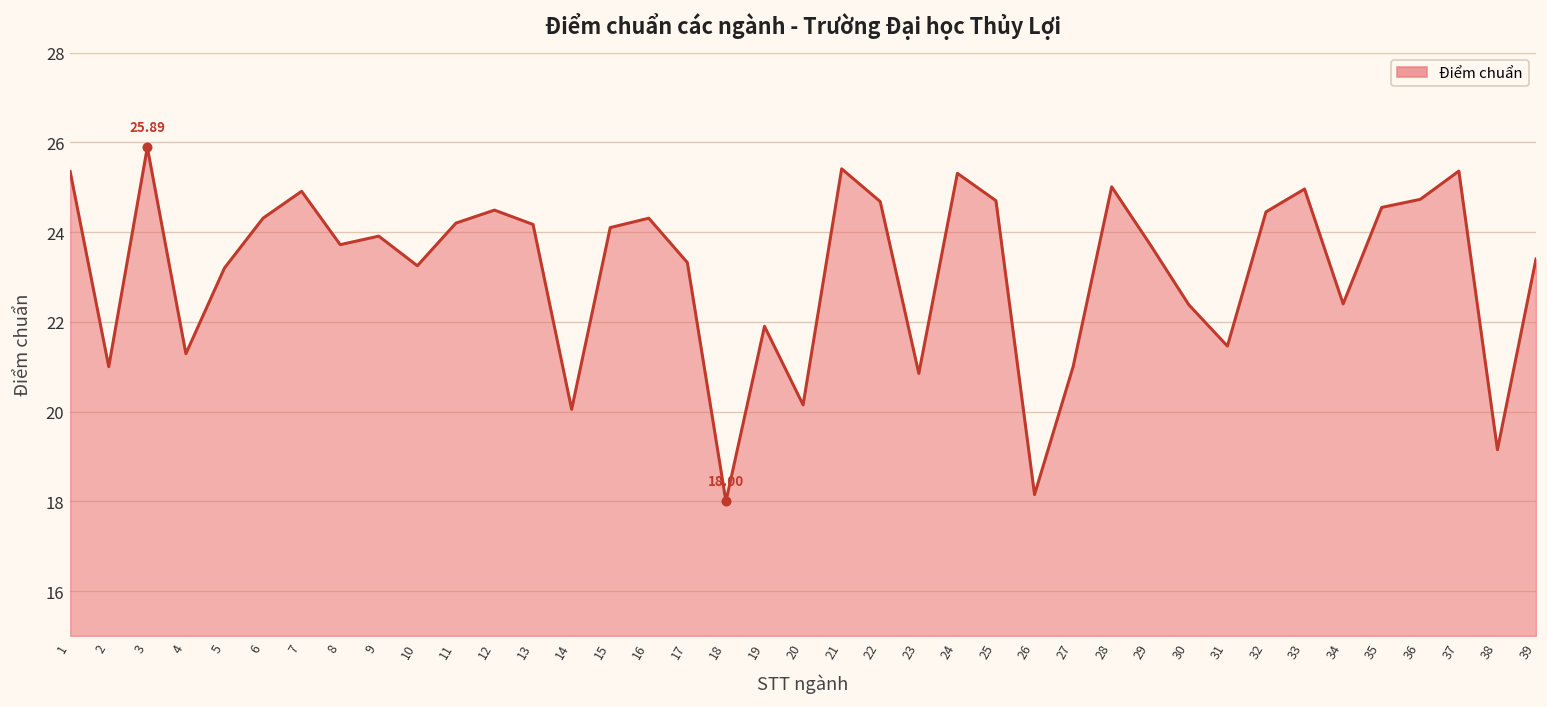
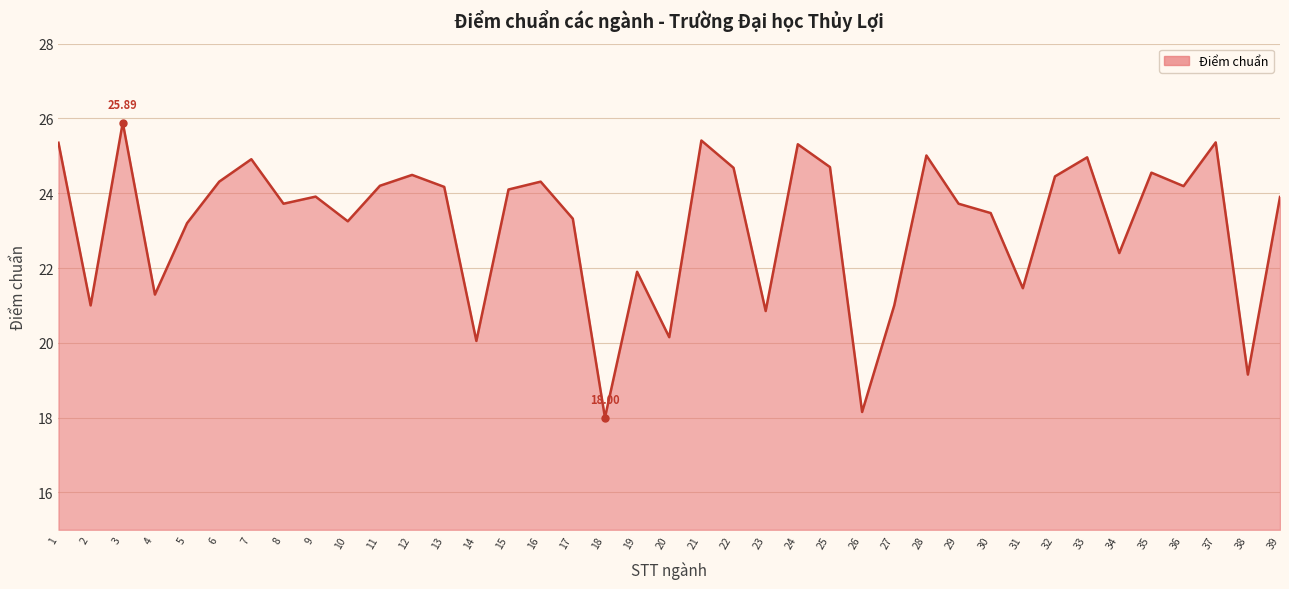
  {
    "Điểm chuẩn": {
      "1": 25.4,
      "2": 21.0,
      "4": 21.3,
      "5": 23.2,
      "6": 24.3,
      "7": 24.9,
      "8": 23.7,
      "9": 23.9,
      "10": 23.3,
      "11": 24.2,
      "12": 24.5,
      "13": 24.2,
      "14": 20.1,
      "15": 24.1,
      "16": 24.3,
      "17": 23.3,
      "19": 21.9,
      "20": 20.2,
      "21": 25.4,
      "22": 24.7,
      "23": 20.9,
      "24": 25.3,
      "25": 24.7,
      "26": 18.2,
      "27": 21.0,
      "28": 25.0,
      "29": 23.7,
-     "30": 22.4,
+     "30": 23.5,
      "31": 21.5,
      "32": 24.5,
      "33": 25.0,
      "34": 22.4,
      "35": 24.6,
-     "36": 24.7,
+     "36": 24.2,
      "37": 25.4,
      "38": 19.2,
-     "39": 23.4
+     "39": 23.9
    }
  }
